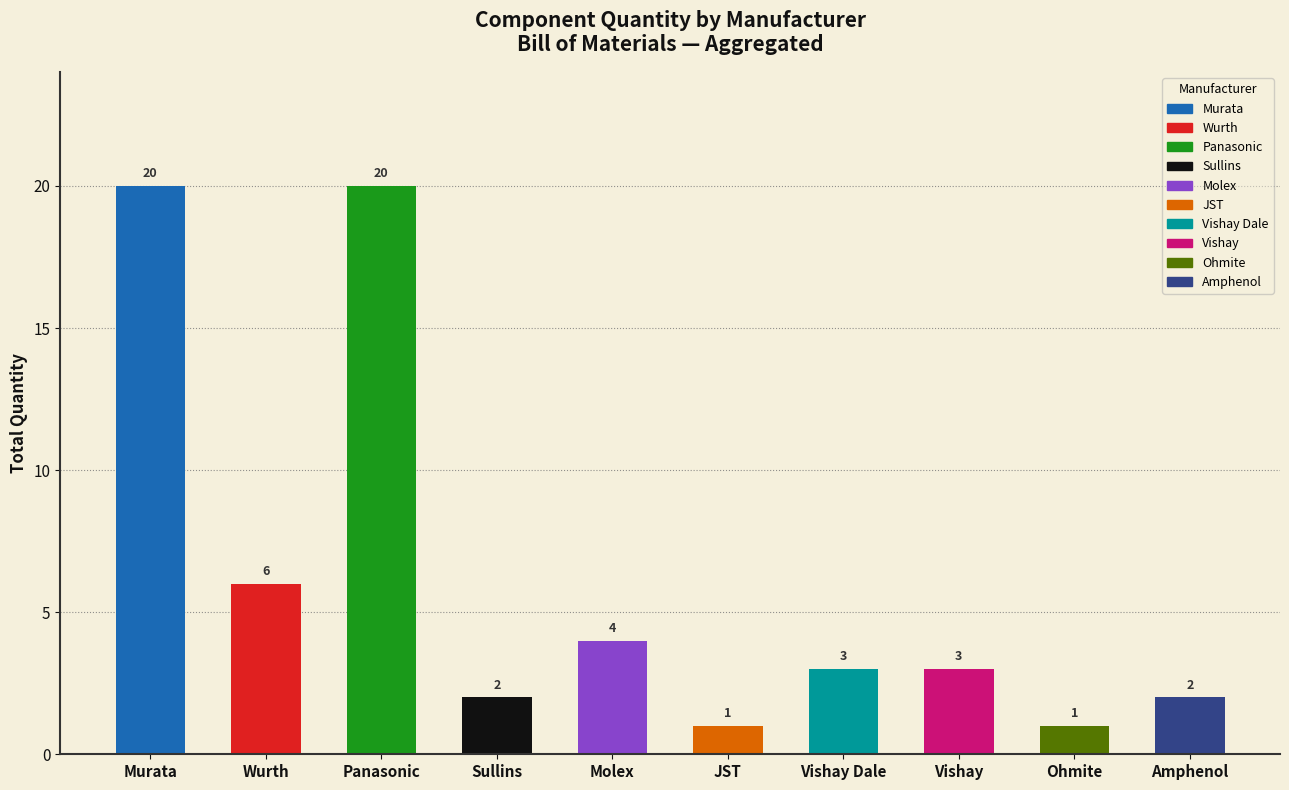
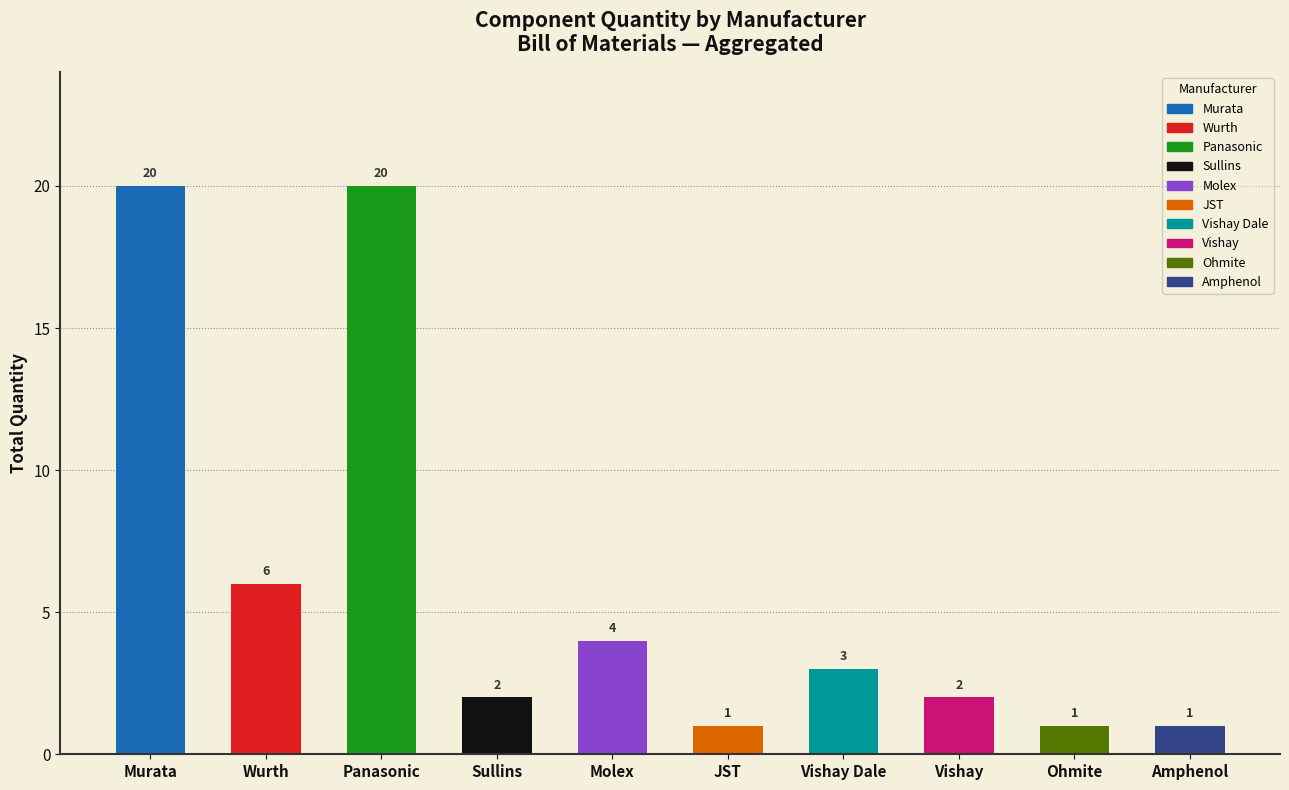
  {
    "Murata": 20,
    "Wurth": 6,
    "Panasonic": 20,
    "Sullins": 2,
    "Molex": 4,
    "JST": 1,
    "Vishay Dale": 3,
-   "Vishay": 3,
+   "Vishay": 2,
    "Ohmite": 1,
-   "Amphenol": 2
+   "Amphenol": 1
  }
